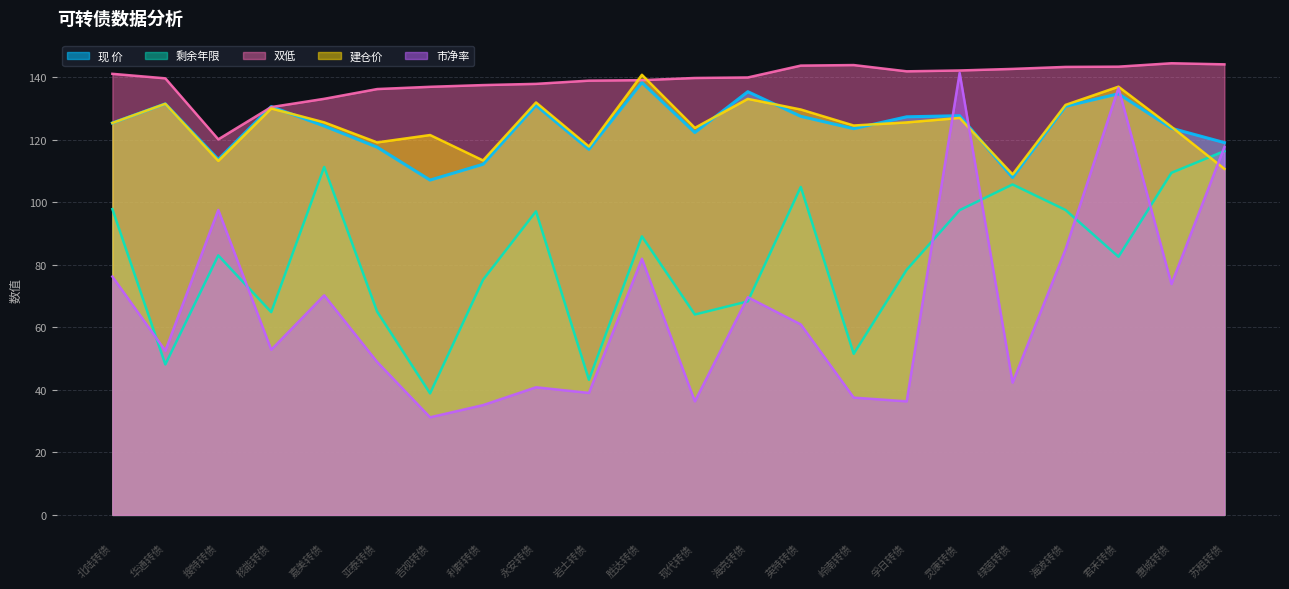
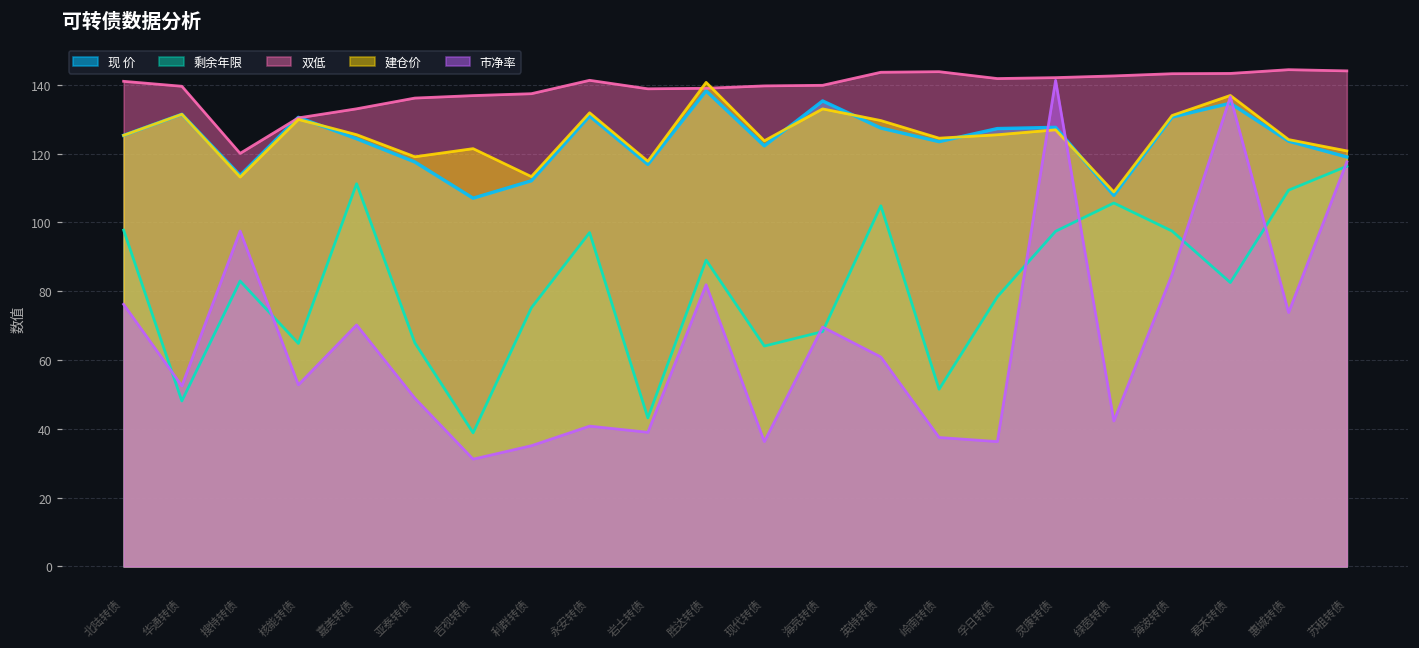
  {
    "现 价": {
      "嘉美转债": 124,
      "亚泰转债": 118,
      "吉视转债": 107,
      "利群转债": 112,
      "永安转债": 131,
      "岩土转债": 117,
      "现代转债": 122,
      "海亮转债": 135,
      "英特转债": 127,
      "岭南转债": 123,
      "孚日转债": 127,
      "绿茵转债": 108,
      "君禾转债": 135,
      "苏租转债": 119
    },
    "剩余年限": {
      "北陆转债": 98,
      "华通转债": 48,
      "搜特转债": 83,
      "核能转债": 65,
      "嘉美转债": 111,
      "亚泰转债": 65,
      "吉视转债": 39,
      "利群转债": 75,
      "永安转债": 97,
      "岩土转债": 43,
      "胜达转债": 89,
      "现代转债": 64,
      "海亮转债": 68,
      "英特转债": 105,
      "岭南转债": 52,
      "孚日转债": 78,
      "灵康转债": 97,
      "绿茵转债": 106,
      "海波转债": 97,
      "君禾转债": 83,
      "惠城转债": 109,
      "苏租转债": 116
    },
    "双低": {
      "北陆转债": 141,
      "华通转债": 140,
      "搜特转债": 120,
      "嘉美转债": 133,
      "亚泰转债": 136,
      "吉视转债": 137,
      "利群转债": 137,
-     "永安转债": 138,
+     "永安转债": 141,
      "岩土转债": 139,
      "现代转债": 140,
      "海亮转债": 140,
      "英特转债": 144,
      "岭南转债": 144,
      "孚日转债": 142,
      "绿茵转债": 143,
      "海波转债": 143,
      "君禾转债": 143,
      "惠城转债": 144,
      "苏租转债": 144
    },
    "建仓价": {
      "嘉美转债": 126,
      "亚泰转债": 119,
      "吉视转债": 121,
      "利群转债": 113,
      "永安转债": 132,
      "岩土转债": 118,
      "胜达转债": 141,
      "现代转债": 124,
      "海亮转债": 133,
      "英特转债": 130,
      "岭南转债": 124,
      "孚日转债": 125,
      "绿茵转债": 109,
-     "苏租转债": 111
+     "苏租转债": 121
    },
    "市净率": {
      "北陆转债": 76,
      "华通转债": 53,
      "搜特转债": 98,
      "核能转债": 53,
      "嘉美转债": 70,
      "亚泰转债": 49,
      "吉视转债": 31,
      "利群转债": 35,
      "永安转债": 41,
      "岩土转债": 39,
      "胜达转债": 82,
      "现代转债": 36,
      "海亮转债": 70,
      "英特转债": 61,
      "岭南转债": 38,
      "孚日转债": 36,
      "绿茵转债": 42,
      "海波转债": 85,
      "惠城转债": 74,
      "苏租转债": 118
    }
  }
